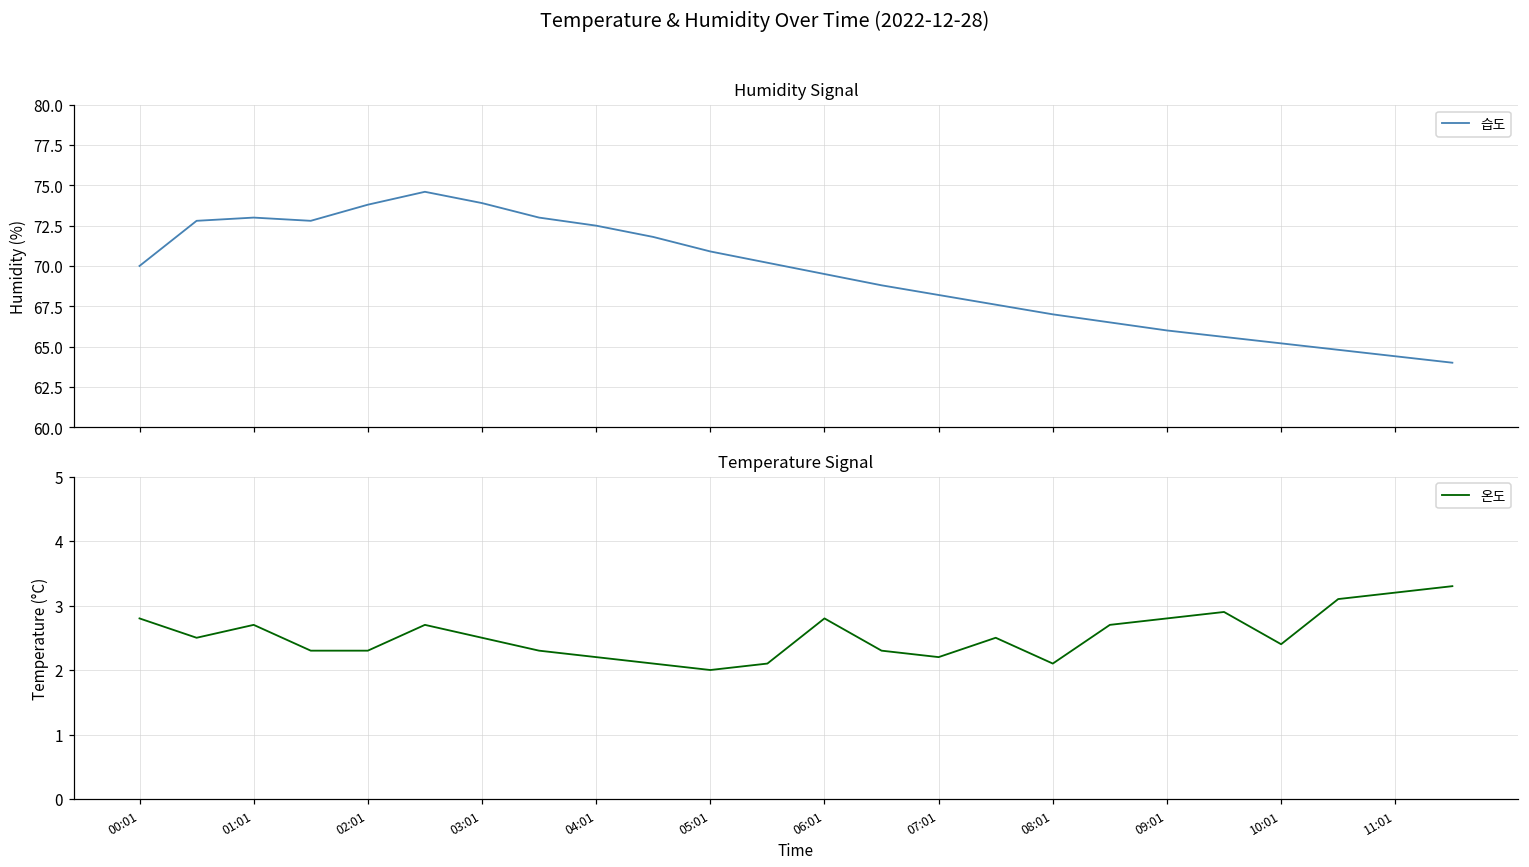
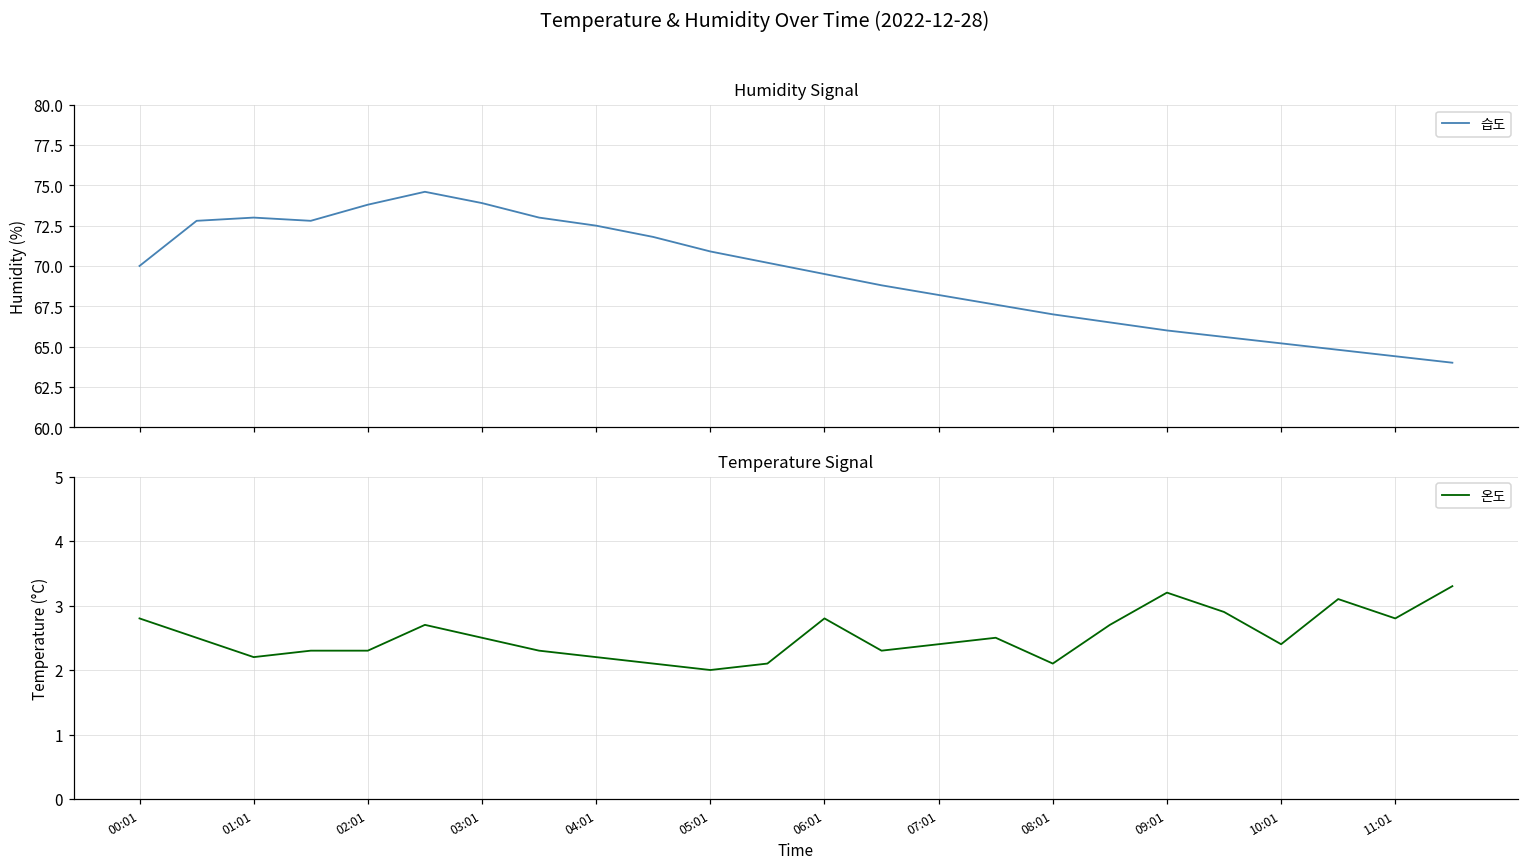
  {
    "Temperature Signal": {
      "00:01": 2.8,
-     "01:01": 2.7,
+     "01:01": 2.2,
      "02:01": 2.3,
      "03:01": 2.5,
      "04:01": 2.2,
      "05:01": 2.0,
      "06:01": 2.8,
-     "07:01": 2.2,
+     "07:01": 2.4,
      "08:01": 2.1,
-     "09:01": 2.8,
+     "09:01": 3.2,
      "10:01": 2.4,
-     "11:01": 3.2
+     "11:01": 2.8
    }
  }
